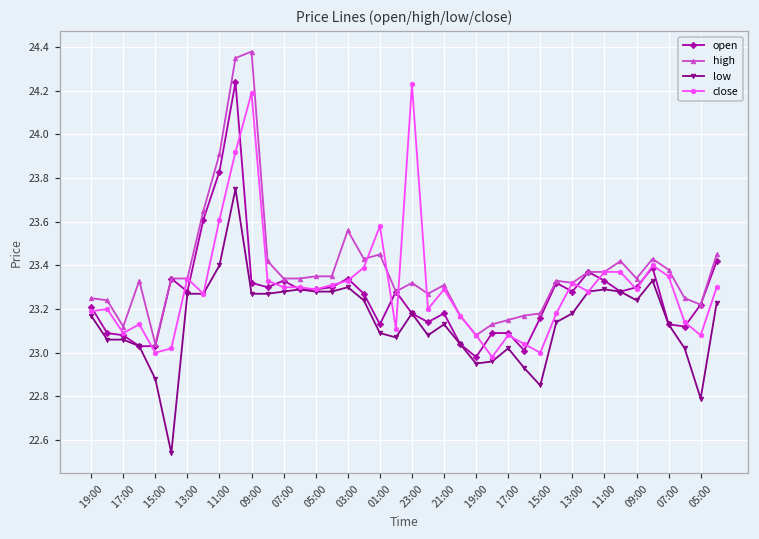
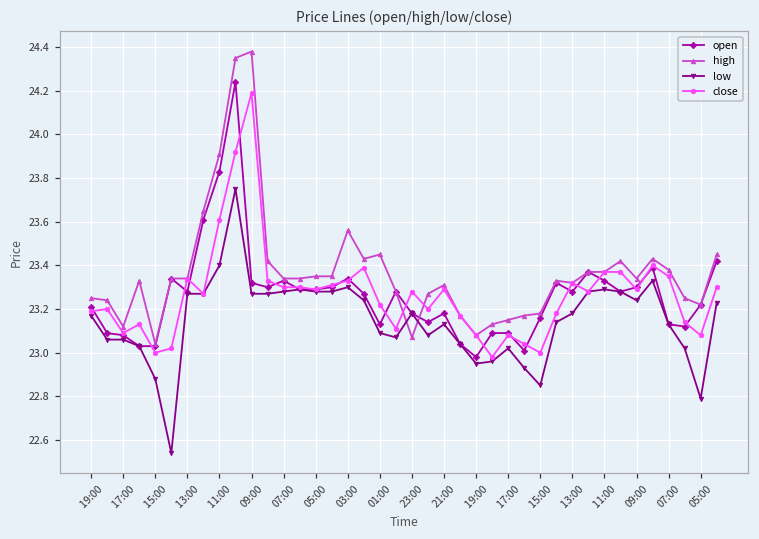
  {
    "high": {
      "03:00": 23.56,
      "01:00": 23.45,
-     "23:00": 23.32,
+     "23:00": 23.07,
      "21:00": 23.31
    },
    "close": {
-     "01:00": 23.58,
-     "23:00": 24.23,
+     "01:00": 23.22,
+     "23:00": 23.28,
      "21:00": 23.29
    }
  }
